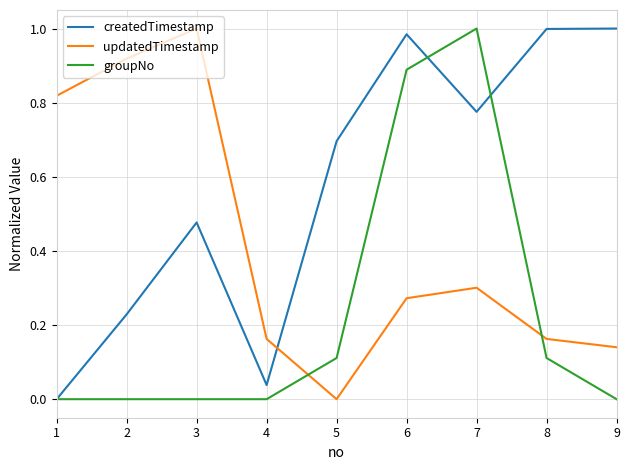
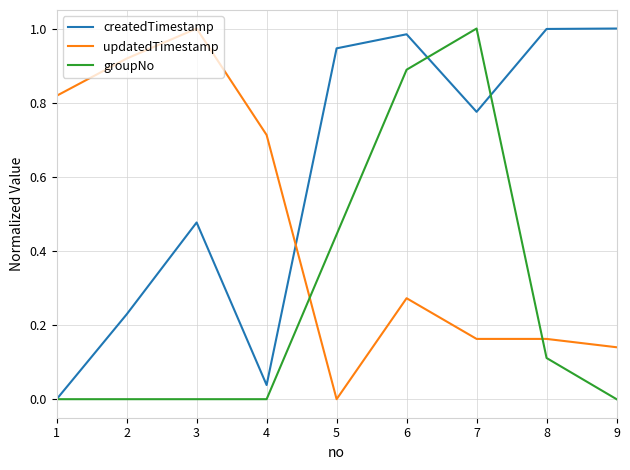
  {
    "createdTimestamp": {
      "2": 0.23,
      "3": 0.48,
      "4": 0.04,
-     "5": 0.70,
+     "5": 0.95,
      "6": 0.98,
      "7": 0.78,
      "8": 1.00,
      "9": 1.00
    },
    "updatedTimestamp": {
      "1": 0.82,
-     "4": 0.16,
+     "4": 0.71,
      "5": 0.00,
      "6": 0.27,
-     "7": 0.30,
+     "7": 0.16,
      "8": 0.16,
      "9": 0.14
    },
    "groupNo": {
      "2": 0.00,
      "3": 0.00,
      "4": 0.00,
-     "5": 0.11,
+     "5": 0.44,
      "6": 0.89,
      "7": 1.00,
      "8": 0.11,
      "9": 0.00
    }
  }
